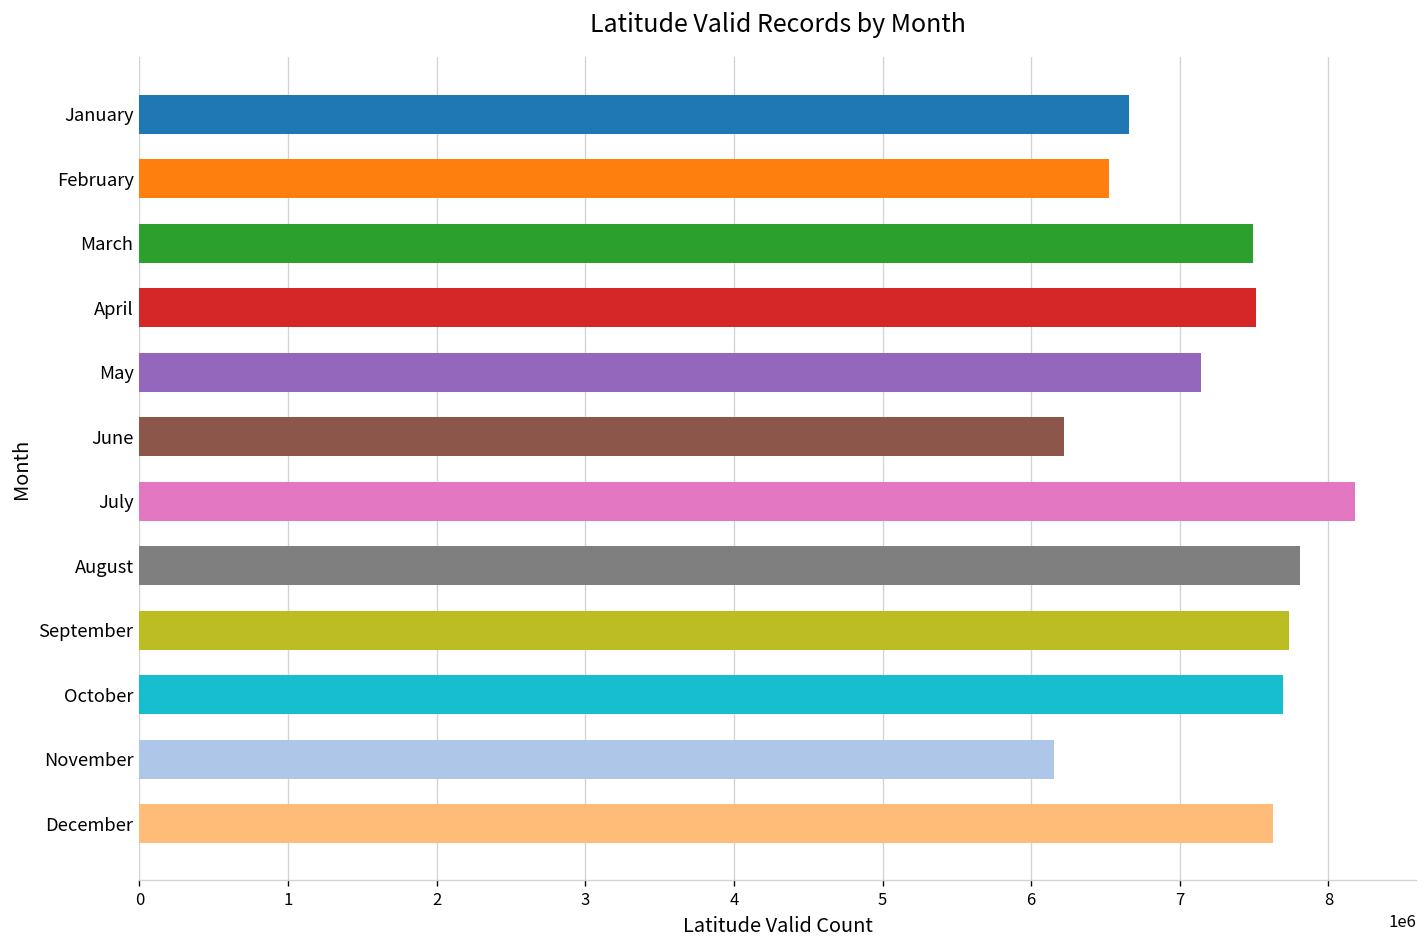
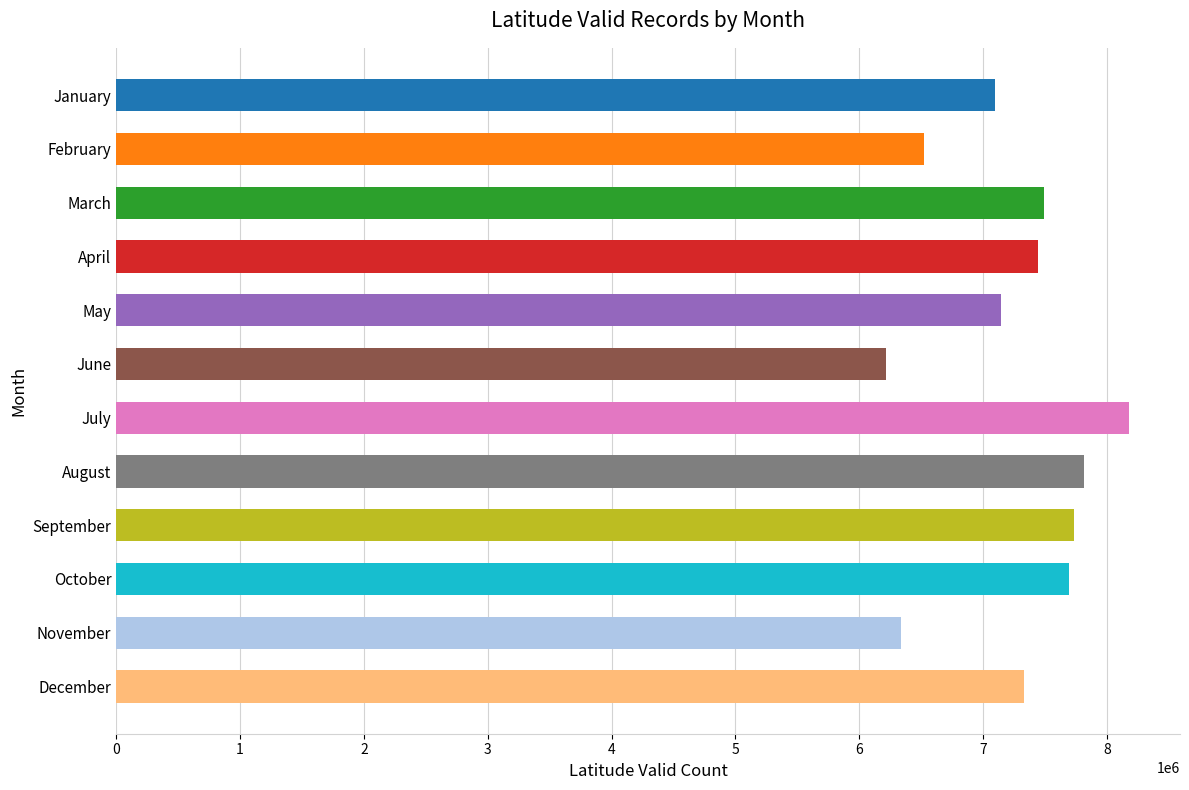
  {
-   "January": 6660000,
+   "January": 7090000,
    "February": 6520000,
    "March": 7500000,
-   "April": 7520000,
+   "April": 7440000,
    "May": 7140000,
    "June": 6220000,
    "July": 8180000,
    "August": 7810000,
    "September": 7730000,
    "October": 7690000,
-   "November": 6150000,
-   "December": 7630000
+   "November": 6330000,
+   "December": 7330000
  }
